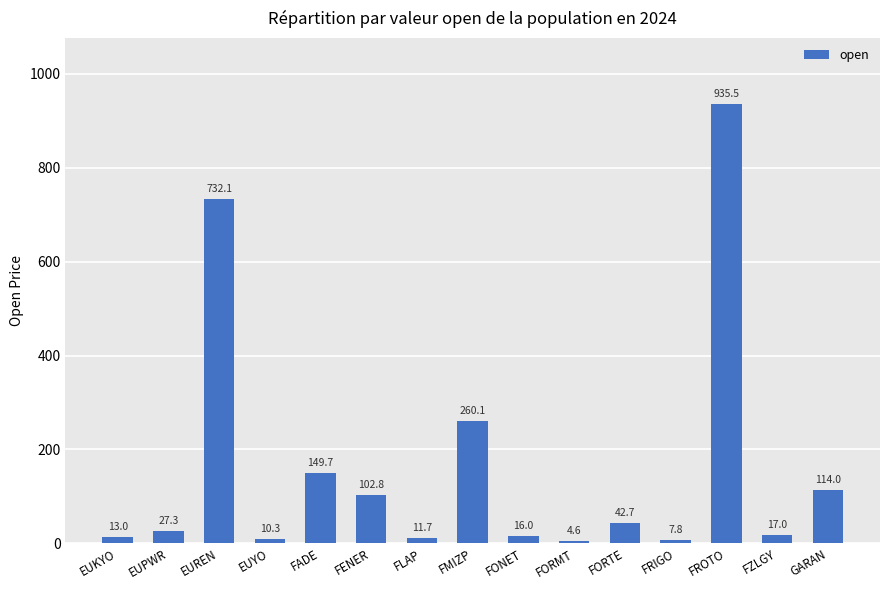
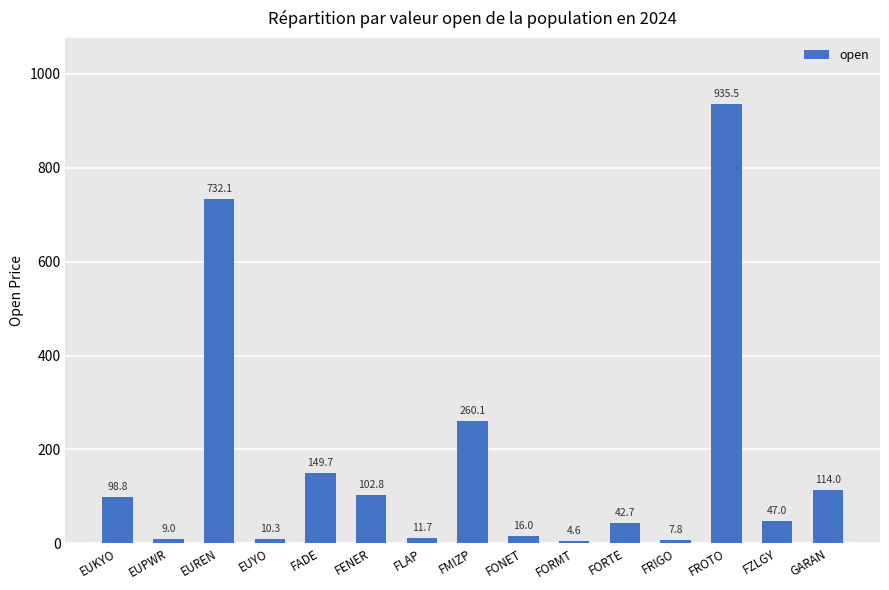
  {
-   "EUKYO": 13.0,
-   "EUPWR": 27.3,
+   "EUKYO": 98.8,
+   "EUPWR": 9.0,
    "EUREN": 732.1,
    "EUYO": 10.3,
    "FADE": 149.7,
    "FENER": 102.8,
    "FLAP": 11.7,
    "FMIZP": 260.1,
    "FONET": 16.0,
    "FORMT": 4.6,
    "FORTE": 42.7,
    "FRIGO": 7.8,
    "FROTO": 935.5,
-   "FZLGY": 17.0,
+   "FZLGY": 47.0,
    "GARAN": 114.0
  }
